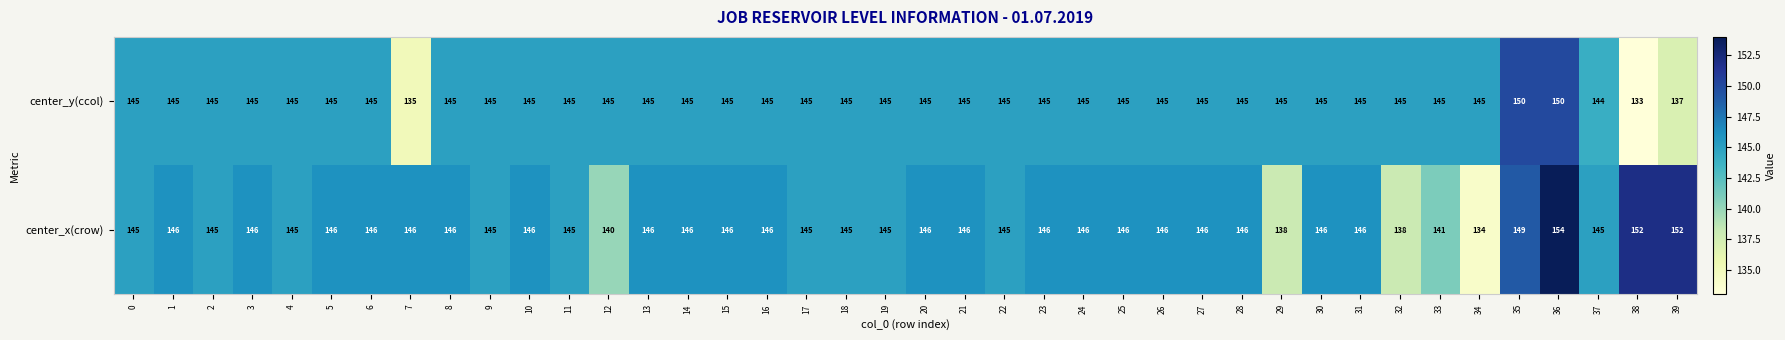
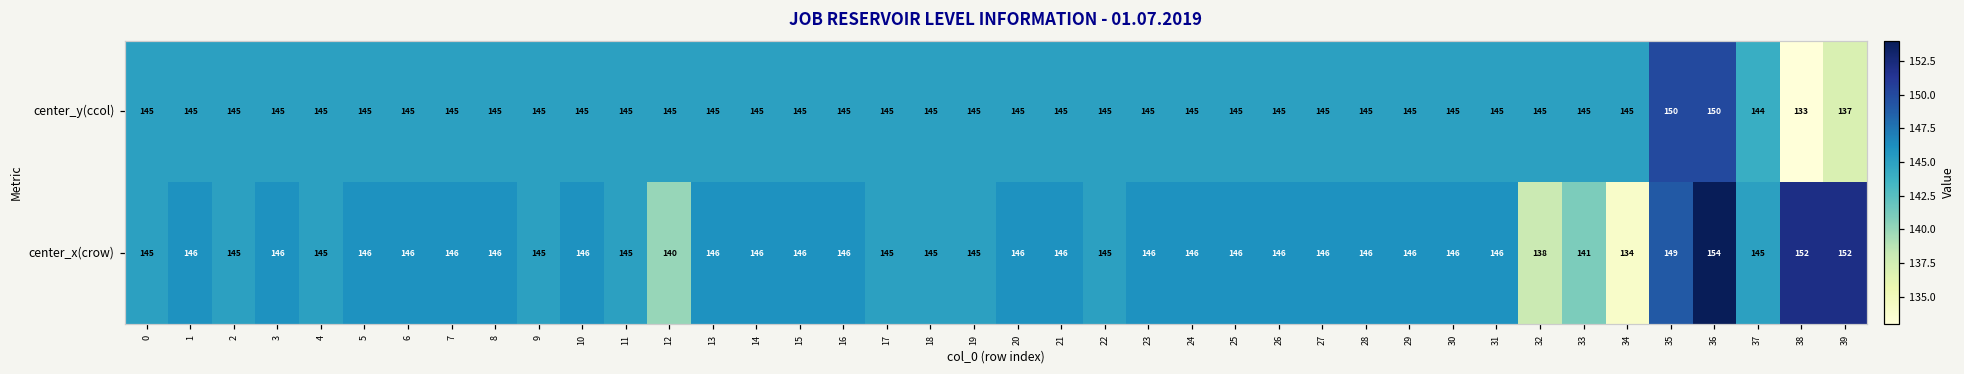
  {
    "center_y(ccol)": {
      "0": 145,
      "1": 145,
      "2": 145,
      "3": 145,
      "4": 145,
      "5": 145,
      "6": 145,
-     "7": 135,
+     "7": 145,
      "8": 145,
      "9": 145,
      "10": 145,
      "11": 145,
      "12": 145,
      "13": 145,
      "14": 145,
      "15": 145,
      "16": 145,
      "17": 145,
      "18": 145,
      "19": 145,
      "20": 145,
      "21": 145,
      "22": 145,
      "23": 145,
      "24": 145,
      "25": 145,
      "26": 145,
      "27": 145,
      "28": 145,
      "29": 145,
      "30": 145,
      "31": 145,
      "32": 145,
      "33": 145,
      "34": 145,
      "35": 150,
      "36": 150,
      "37": 144,
      "38": 133,
      "39": 137
    },
    "center_x(crow)": {
      "0": 145,
      "1": 146,
      "2": 145,
      "3": 146,
      "4": 145,
      "5": 146,
      "6": 146,
      "7": 146,
      "8": 146,
      "9": 145,
      "10": 146,
      "11": 145,
      "12": 140,
      "13": 146,
      "14": 146,
      "15": 146,
      "16": 146,
      "17": 145,
      "18": 145,
      "19": 145,
      "20": 146,
      "21": 146,
      "22": 145,
      "23": 146,
      "24": 146,
      "25": 146,
      "26": 146,
      "27": 146,
      "28": 146,
-     "29": 138,
+     "29": 146,
      "30": 146,
      "31": 146,
      "32": 138,
      "33": 141,
      "34": 134,
      "35": 149,
      "36": 154,
      "37": 145,
      "38": 152,
      "39": 152
    }
  }
